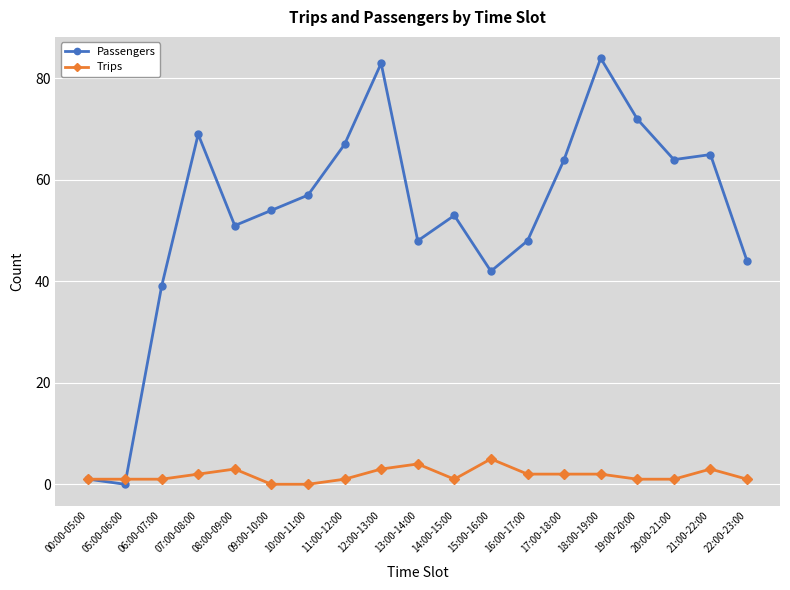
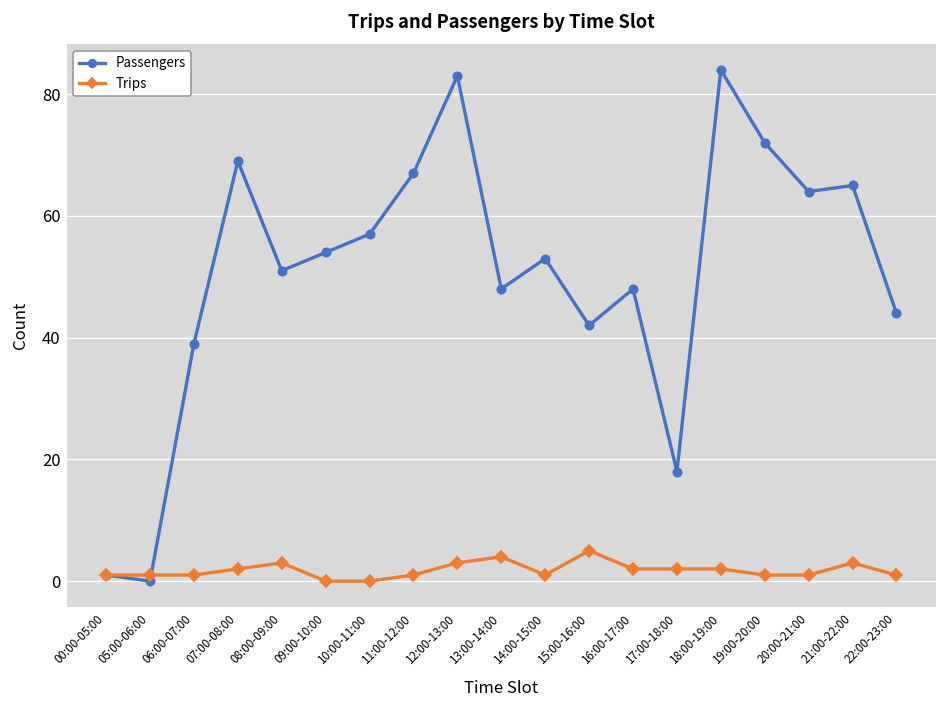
  {
    "Passengers": {
      "05:00-06:00": 0,
      "06:00-07:00": 39,
      "07:00-08:00": 69,
      "08:00-09:00": 51,
      "09:00-10:00": 54,
      "10:00-11:00": 57,
      "11:00-12:00": 67,
      "12:00-13:00": 83,
      "13:00-14:00": 48,
      "14:00-15:00": 53,
      "15:00-16:00": 42,
      "16:00-17:00": 48,
-     "17:00-18:00": 64,
+     "17:00-18:00": 18,
      "18:00-19:00": 84,
      "19:00-20:00": 72,
      "20:00-21:00": 64,
      "21:00-22:00": 65,
      "22:00-23:00": 44
    },
    "Trips": {
      "05:00-06:00": 1,
      "06:00-07:00": 1,
      "07:00-08:00": 2,
      "08:00-09:00": 3,
      "09:00-10:00": 0,
      "10:00-11:00": 0,
      "11:00-12:00": 1,
      "12:00-13:00": 3,
      "13:00-14:00": 4,
      "14:00-15:00": 1,
      "15:00-16:00": 5,
      "16:00-17:00": 2,
      "17:00-18:00": 2,
      "18:00-19:00": 2,
      "19:00-20:00": 1,
      "20:00-21:00": 1,
      "21:00-22:00": 3,
      "22:00-23:00": 1
    }
  }
